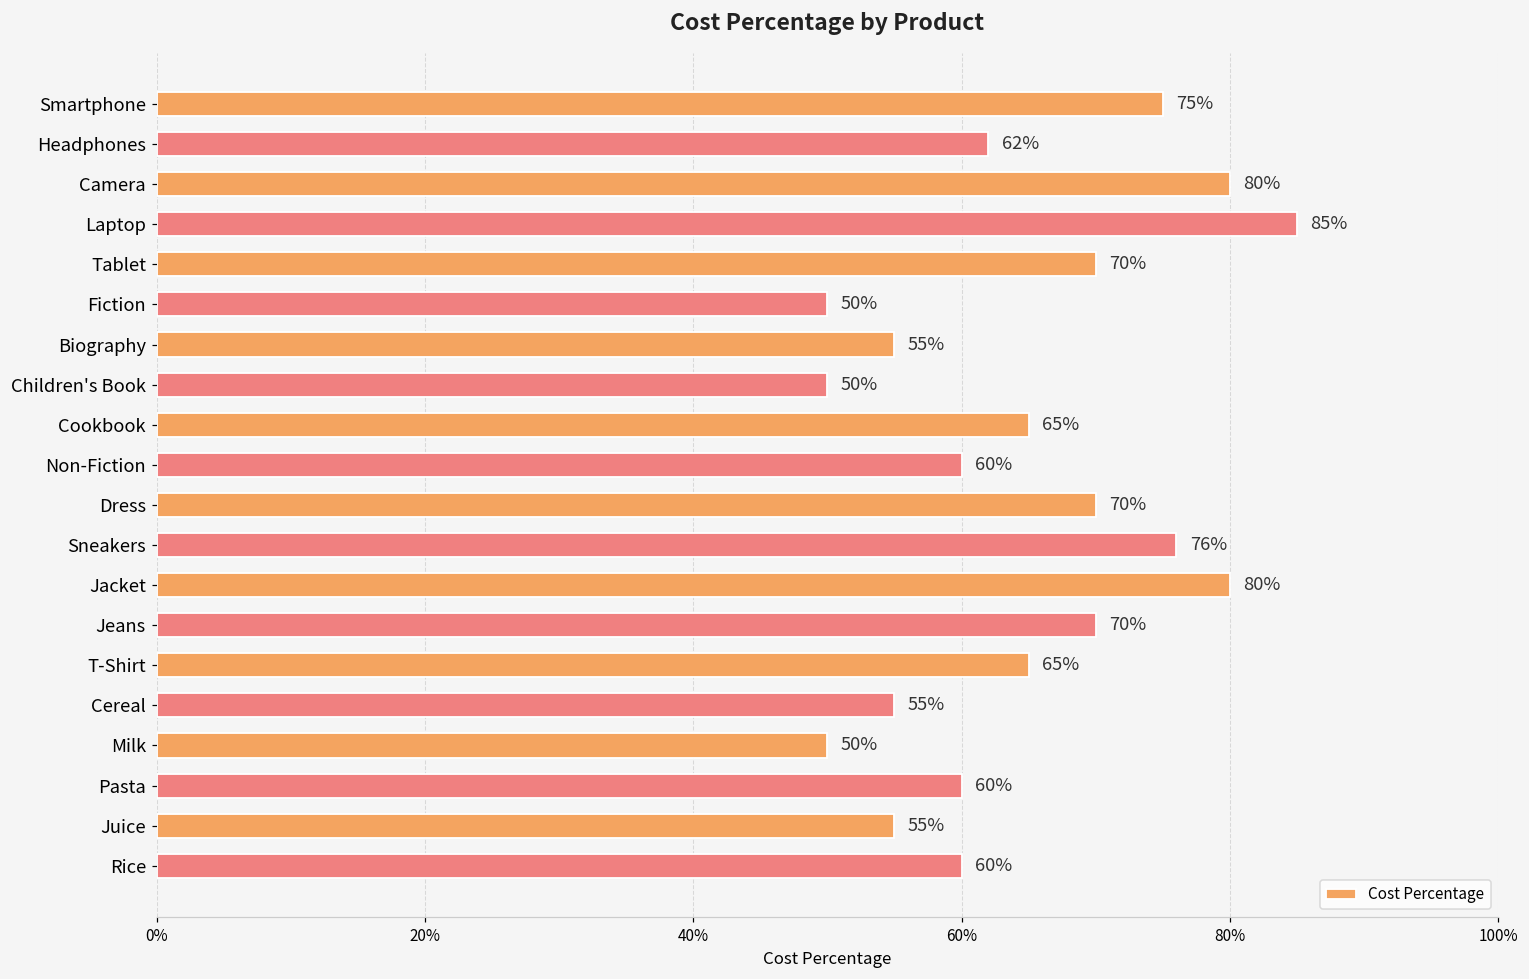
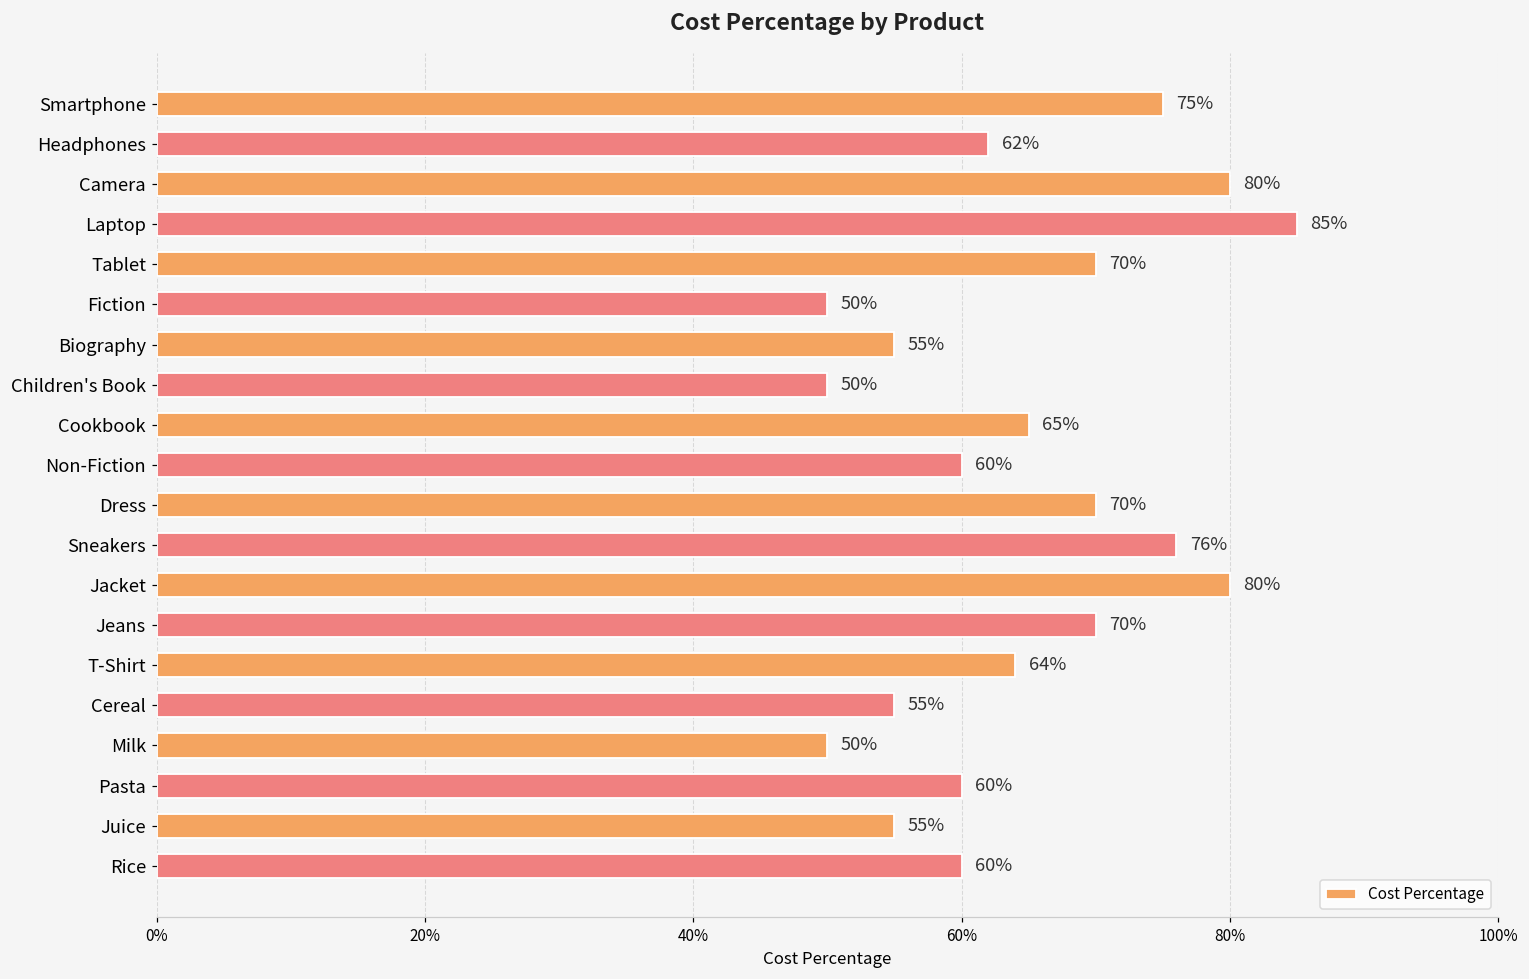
  {
    "Smartphone": "75%",
    "Headphones": "62%",
    "Camera": "80%",
    "Laptop": "85%",
    "Tablet": "70%",
    "Fiction": "50%",
    "Biography": "55%",
    "Children's Book": "50%",
    "Cookbook": "65%",
    "Non-Fiction": "60%",
    "Dress": "70%",
    "Sneakers": "76%",
    "Jacket": "80%",
    "Jeans": "70%",
-   "T-Shirt": "65%",
+   "T-Shirt": "64%",
    "Cereal": "55%",
    "Milk": "50%",
    "Pasta": "60%",
    "Juice": "55%",
    "Rice": "60%"
  }
